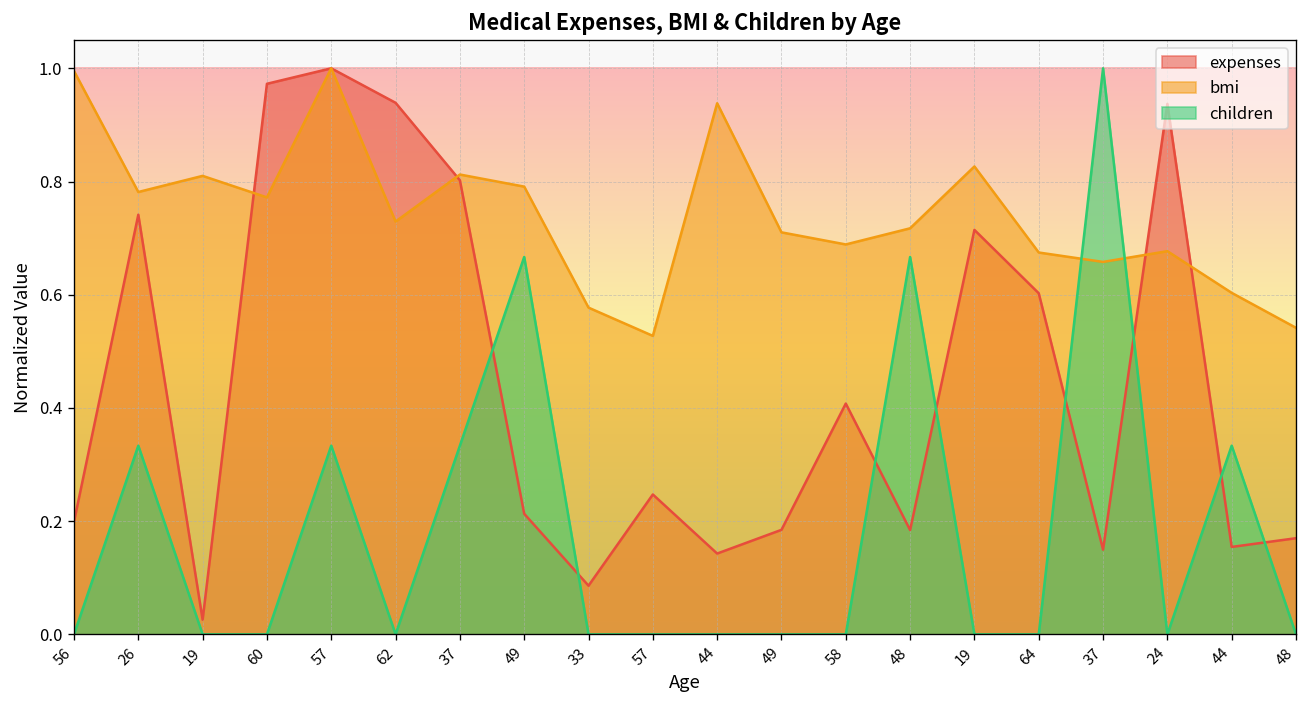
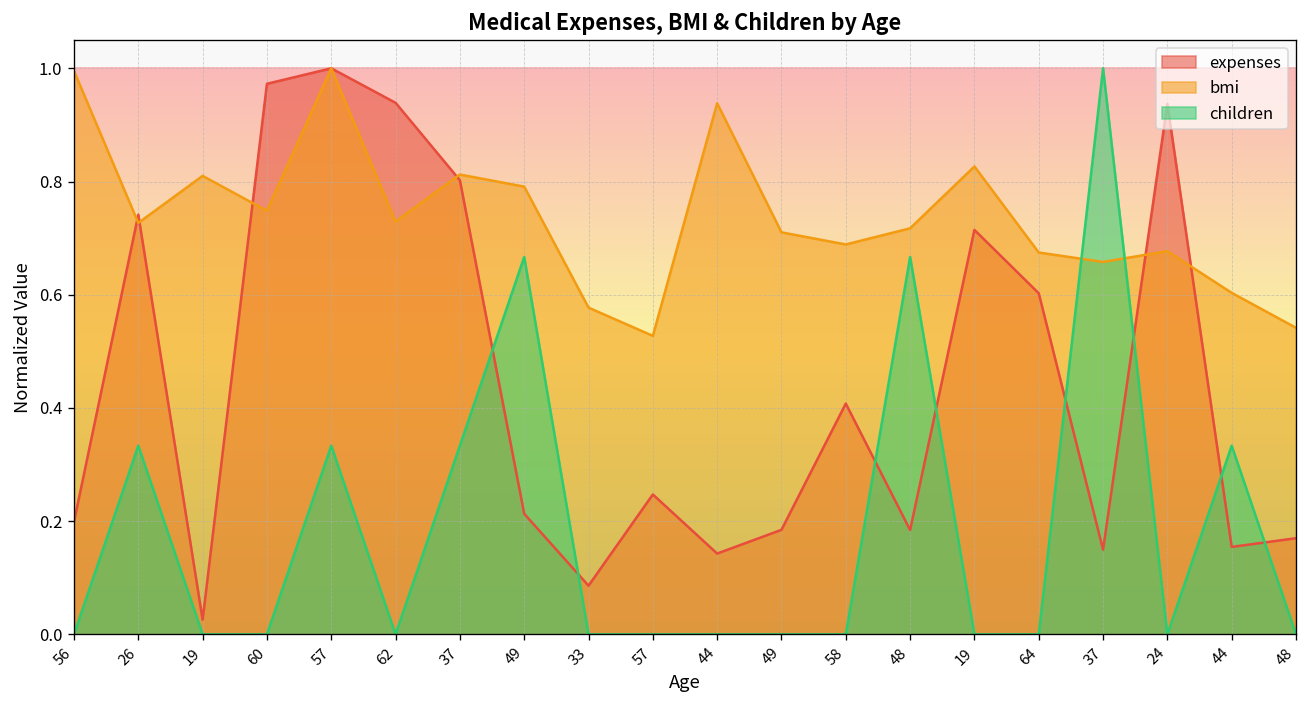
  {
    "expenses": {
      "56": 0.20,
      "26": 0.74,
      "60": 0.97,
      "62": 0.94,
      "33": 0.09,
      "58": 0.41,
      "64": 0.60
    },
    "bmi": {
      "56": 1.00,
-     "26": 0.78,
-     "60": 0.77,
+     "26": 0.73,
+     "60": 0.75,
      "62": 0.73,
      "33": 0.58,
      "58": 0.69,
      "64": 0.67,
      "24": 0.68
    },
    "children": {
      "56": 0.00,
      "26": 0.33,
      "60": 0.00,
      "62": 0.00,
      "33": 0.00,
      "58": 0.00,
      "64": 0.00,
      "24": 0.00
    }
  }
